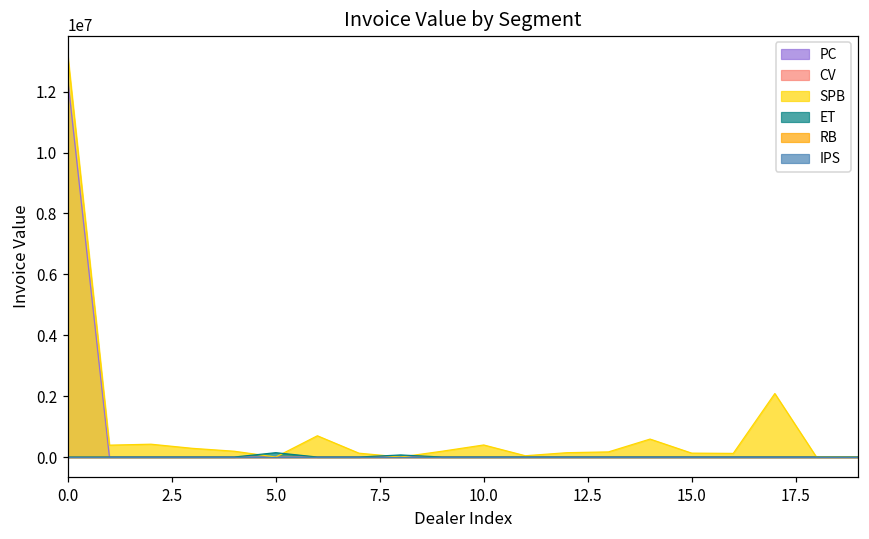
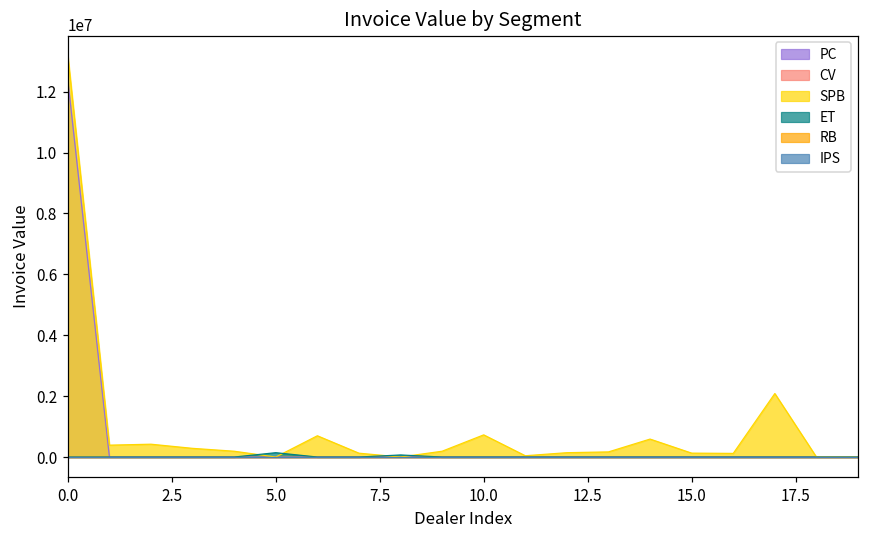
  {
    "PC": {
      "0.0": 12400000
    },
    "SPB": {
      "0.0": 13200000,
-     "10.0": 400000,
+     "10.0": 700000,
      "15.0": 100000
    },
    "ET": {
      "5.0": 100000
    }
  }
